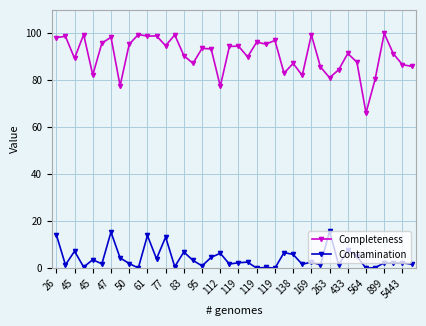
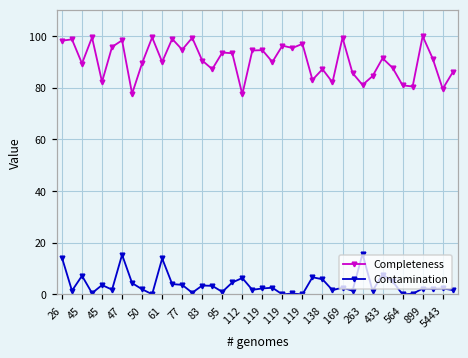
  {
    "Completeness": {
      "26": 98,
      "47": 98,
-     "50": 95,
-     "61": 99,
+     "50": 90,
+     "61": 90,
      "77": 95,
      "83": 91,
      "95": 94,
      "112": 77,
      "138": 87,
      "169": 99,
      "263": 81,
      "433": 91,
-     "564": 66,
+     "564": 81,
      "899": 100,
-     "5443": 87
+     "5443": 80
    },
    "Contamination": {
      "26": 14,
      "47": 15,
      "50": 2,
      "61": 14,
-     "77": 13,
-     "83": 7,
+     "77": 4,
+     "83": 3,
      "95": 1,
      "112": 6,
      "138": 6,
      "564": 0
    }
  }
